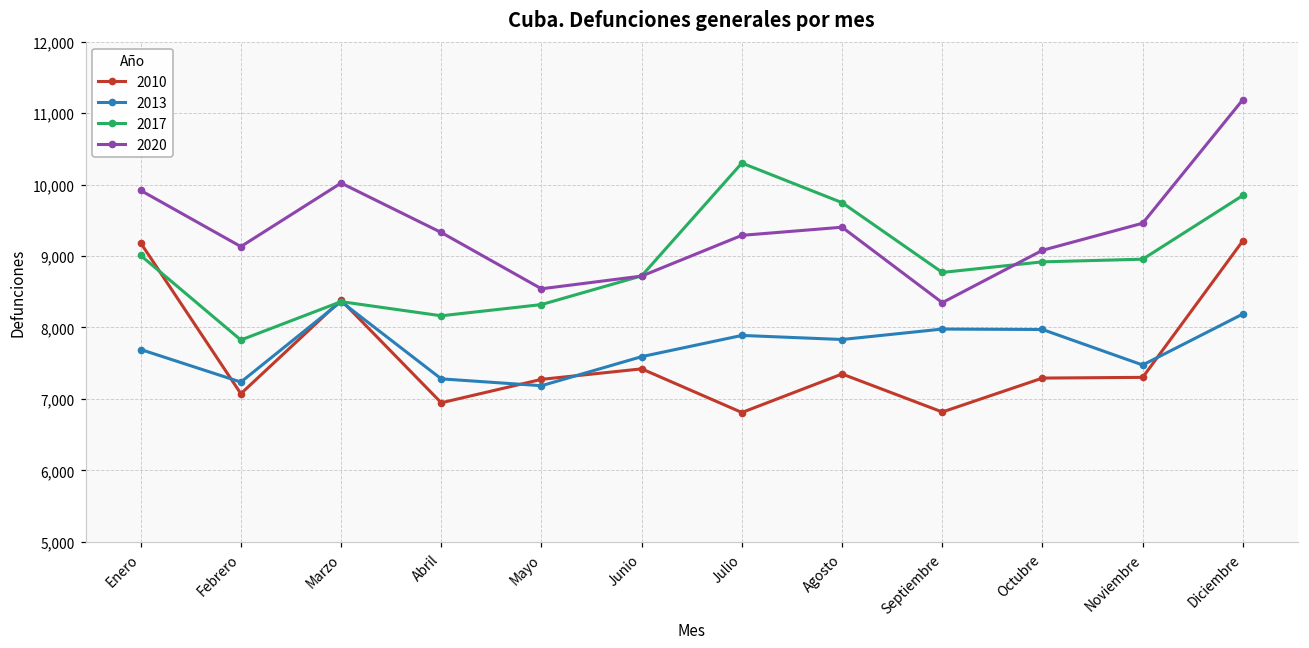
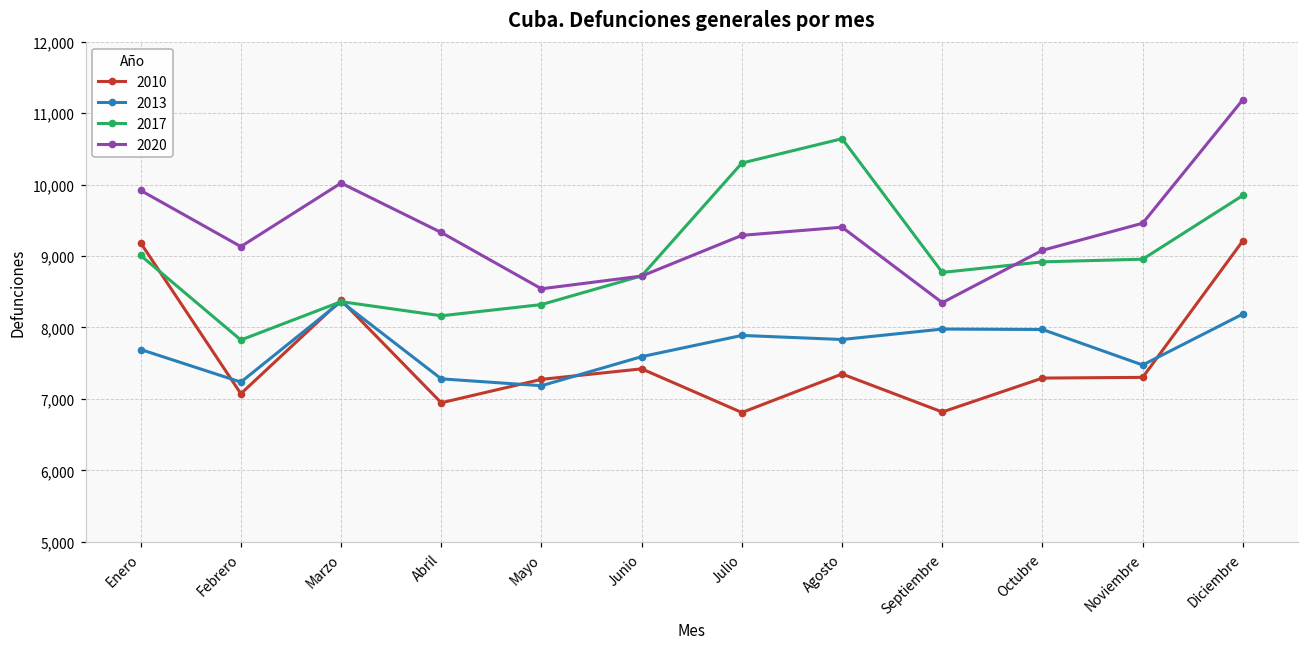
  {
    "2010": {
      "Enero": "9,200",
      "Febrero": "7,100",
      "Abril": "6,900",
      "Mayo": "7,300",
      "Junio": "7,400",
      "Julio": "6,800",
      "Agosto": "7,300",
      "Septiembre": "6,800",
      "Octubre": "7,300",
      "Noviembre": "7,300",
      "Diciembre": "9,200"
    },
    "2013": {
      "Enero": "7,700",
      "Febrero": "7,200",
      "Abril": "7,300",
      "Mayo": "7,200",
      "Junio": "7,600",
      "Julio": "7,900",
      "Agosto": "7,800",
      "Septiembre": "8,000",
      "Octubre": "8,000",
      "Noviembre": "7,500",
      "Diciembre": "8,200"
    },
    "2017": {
      "Enero": "9,000",
      "Febrero": "7,800",
      "Abril": "8,200",
      "Mayo": "8,300",
      "Julio": "10,300",
-     "Agosto": "9,700",
+     "Agosto": "10,600",
      "Septiembre": "8,800",
      "Octubre": "8,900",
      "Noviembre": "9,000",
      "Diciembre": "9,800"
    },
    "2020": {
      "Enero": "9,900",
      "Febrero": "9,100",
      "Marzo": "10,000",
      "Abril": "9,300",
      "Mayo": "8,500",
      "Julio": "9,300",
      "Agosto": "9,400",
      "Septiembre": "8,300",
      "Octubre": "9,100",
      "Noviembre": "9,500",
      "Diciembre": "11,200"
    }
  }
